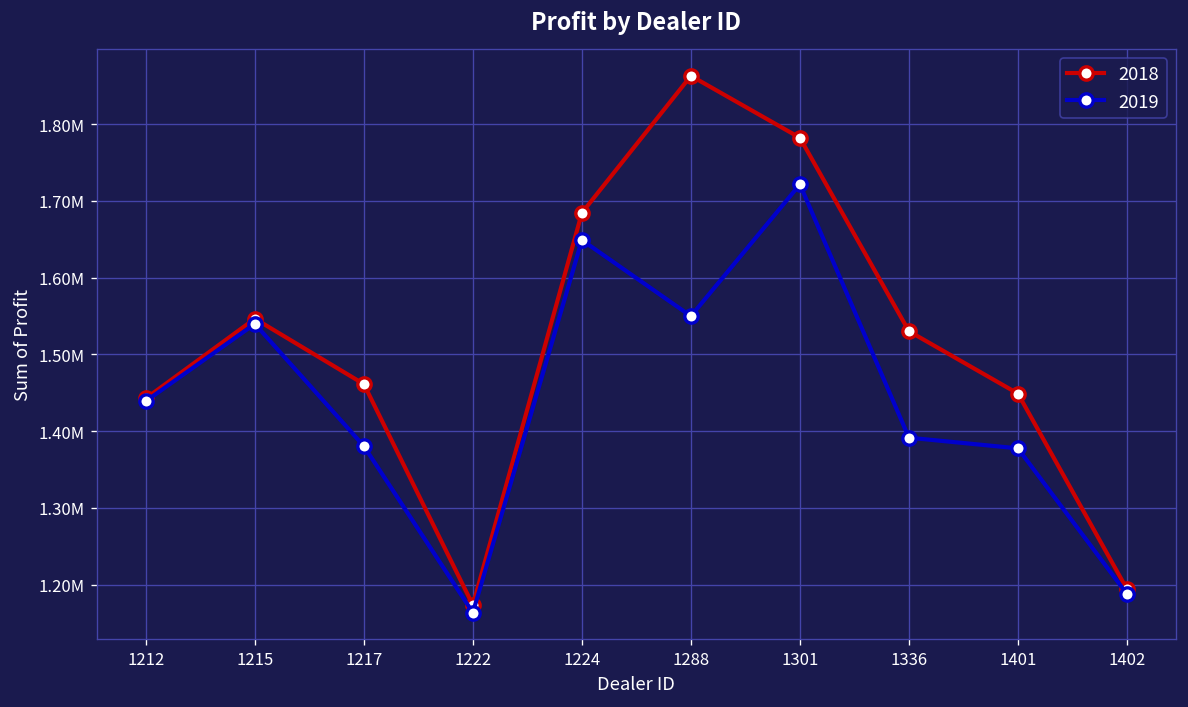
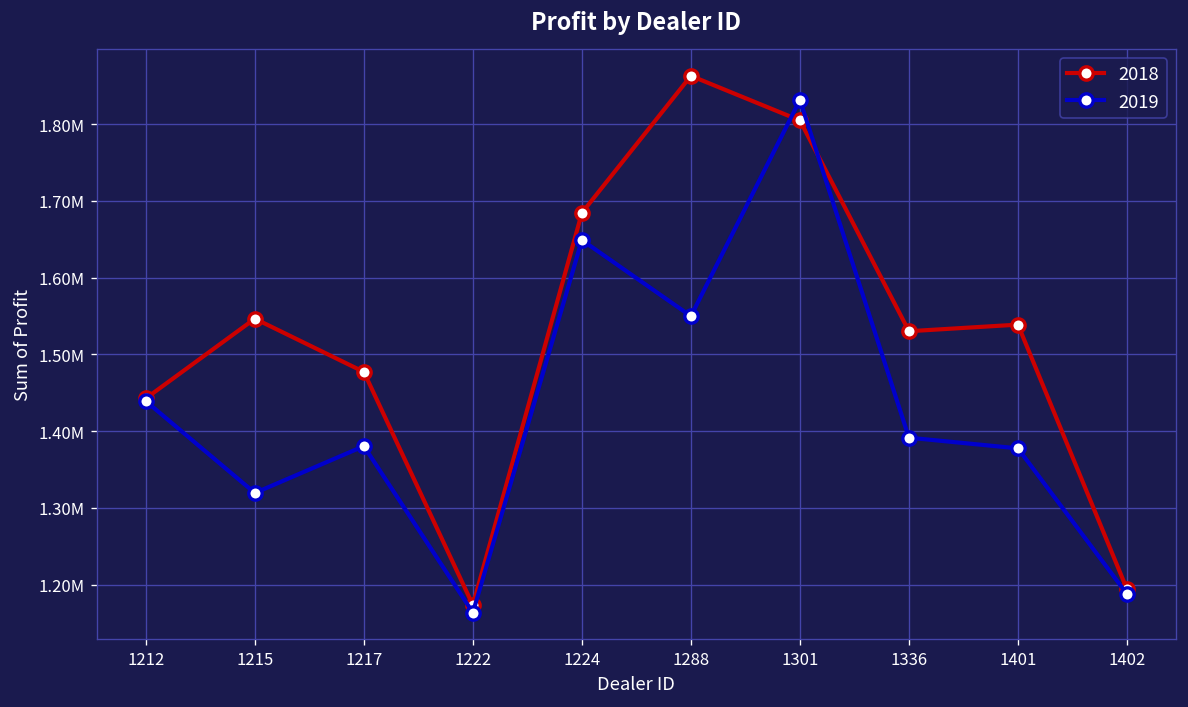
  {
    "2018": {
      "1215": 1550000,
-     "1217": 1460000,
+     "1217": 1480000,
      "1222": 1170000,
      "1224": 1680000,
      "1288": 1860000,
-     "1301": 1780000,
+     "1301": 1800000,
      "1336": 1530000,
-     "1401": 1450000,
+     "1401": 1540000,
      "1402": 1190000
    },
    "2019": {
-     "1215": 1540000,
+     "1215": 1320000,
      "1217": 1380000,
      "1222": 1160000,
      "1224": 1650000,
      "1288": 1550000,
-     "1301": 1720000,
+     "1301": 1830000,
      "1336": 1390000,
      "1401": 1380000,
      "1402": 1190000
    }
  }
